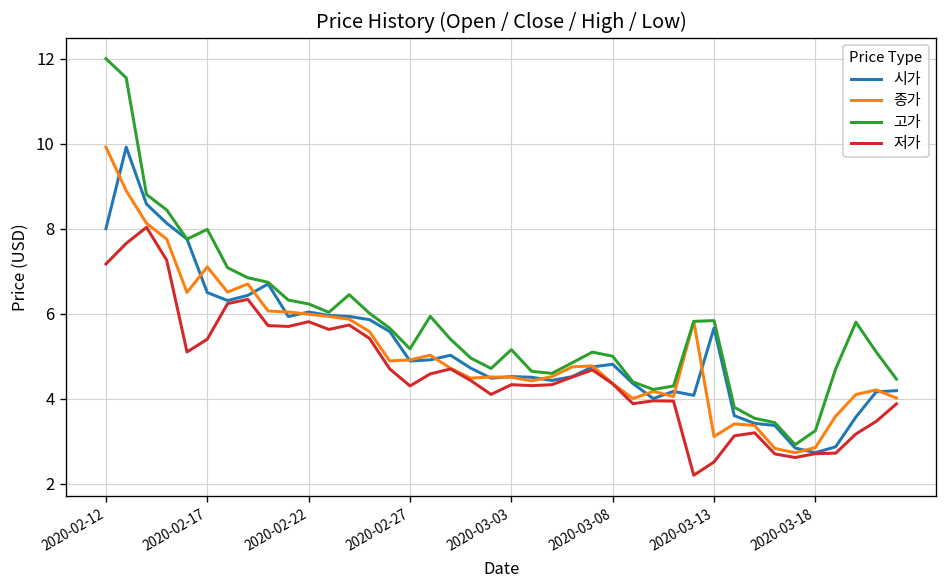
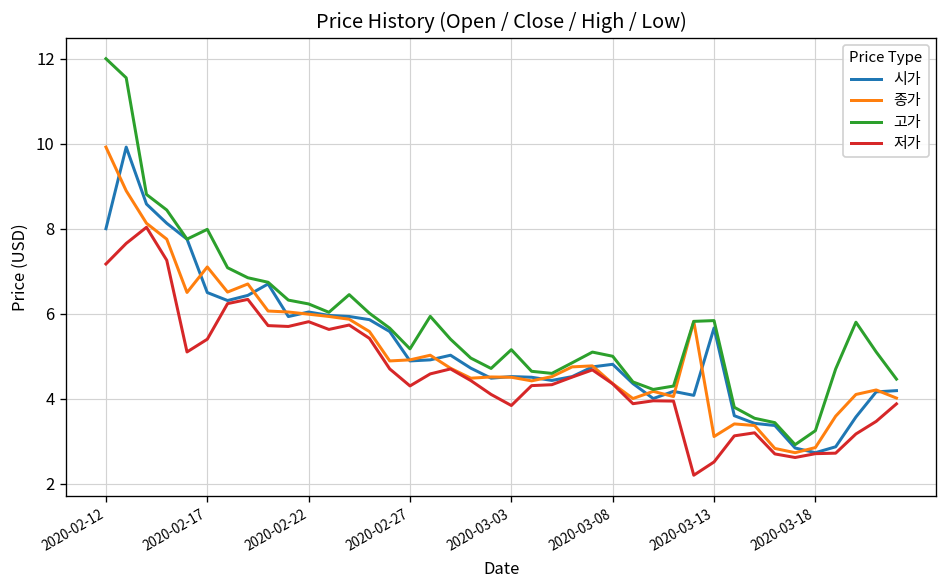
  {
    "시가": {
      "2020-02-12": 8.0,
      "2020-02-17": 6.5,
      "2020-03-08": 4.8,
      "2020-03-13": 5.7
    },
    "종가": {
      "2020-02-12": 9.9,
      "2020-02-17": 7.1,
      "2020-03-13": 3.1,
      "2020-03-18": 2.9
    },
    "고가": {
      "2020-02-12": 12.0,
      "2020-02-17": 8.0,
      "2020-02-22": 6.2,
      "2020-02-27": 5.2,
      "2020-03-03": 5.2,
      "2020-03-08": 5.0,
      "2020-03-13": 5.8,
      "2020-03-18": 3.2
    },
    "저가": {
      "2020-02-12": 7.2,
      "2020-02-17": 5.4,
      "2020-02-22": 5.8,
      "2020-02-27": 4.3,
-     "2020-03-03": 4.3,
+     "2020-03-03": 3.8,
      "2020-03-13": 2.5
    }
  }
